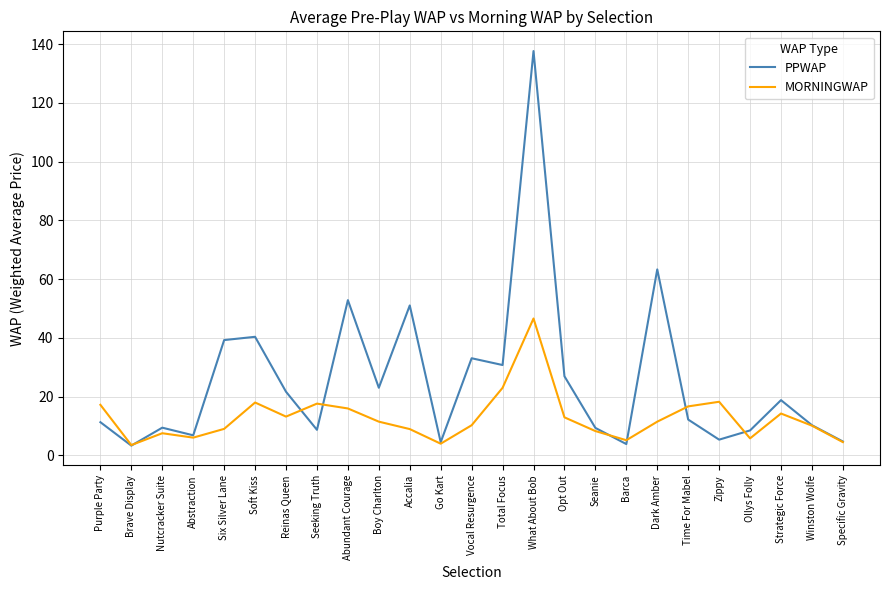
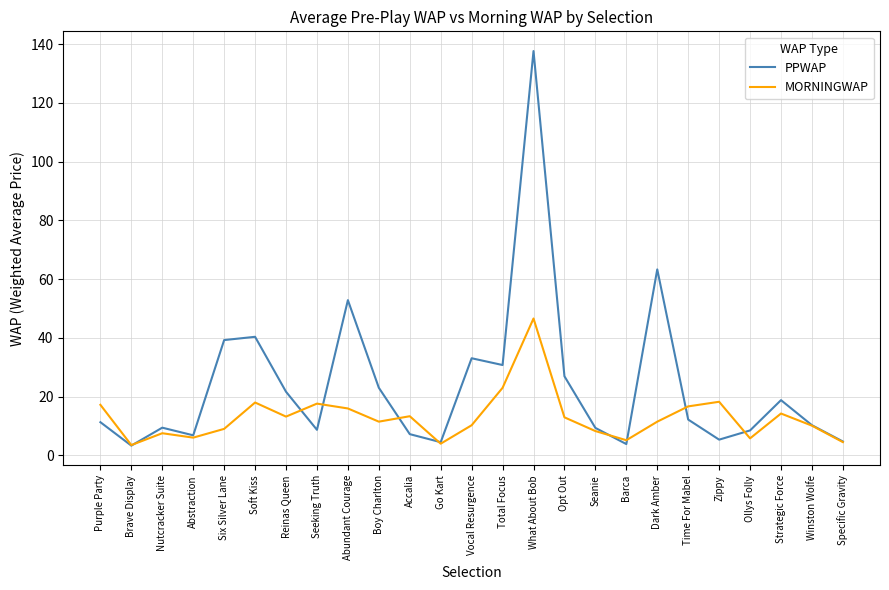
  {
    "PPWAP": {
      "Purple Party": 11,
      "Nutcracker Suite": 9,
      "Six Silver Lane": 39,
      "Soft Kiss": 40,
      "Reinas Queen": 22,
      "Seeking Truth": 9,
      "Abundant Courage": 53,
      "Boy Charlton": 23,
-     "Accalia": 51,
+     "Accalia": 7,
      "Vocal Resurgence": 33,
      "Total Focus": 31,
      "What About Bob": 138,
      "Opt Out": 27,
      "Seanie": 9,
      "Barca": 4,
      "Dark Amber": 63,
      "Time For Mabel": 12,
      "Zippy": 5,
      "Ollys Folly": 8,
      "Strategic Force": 19
    },
    "MORNINGWAP": {
      "Purple Party": 17,
      "Nutcracker Suite": 8,
      "Six Silver Lane": 9,
      "Soft Kiss": 18,
      "Reinas Queen": 13,
      "Seeking Truth": 18,
      "Abundant Courage": 16,
      "Boy Charlton": 11,
-     "Accalia": 9,
+     "Accalia": 13,
      "Vocal Resurgence": 10,
      "Total Focus": 23,
      "What About Bob": 47,
      "Opt Out": 13,
      "Seanie": 8,
      "Barca": 5,
      "Dark Amber": 11,
      "Time For Mabel": 17,
      "Zippy": 18,
      "Ollys Folly": 6,
      "Strategic Force": 14
    }
  }
